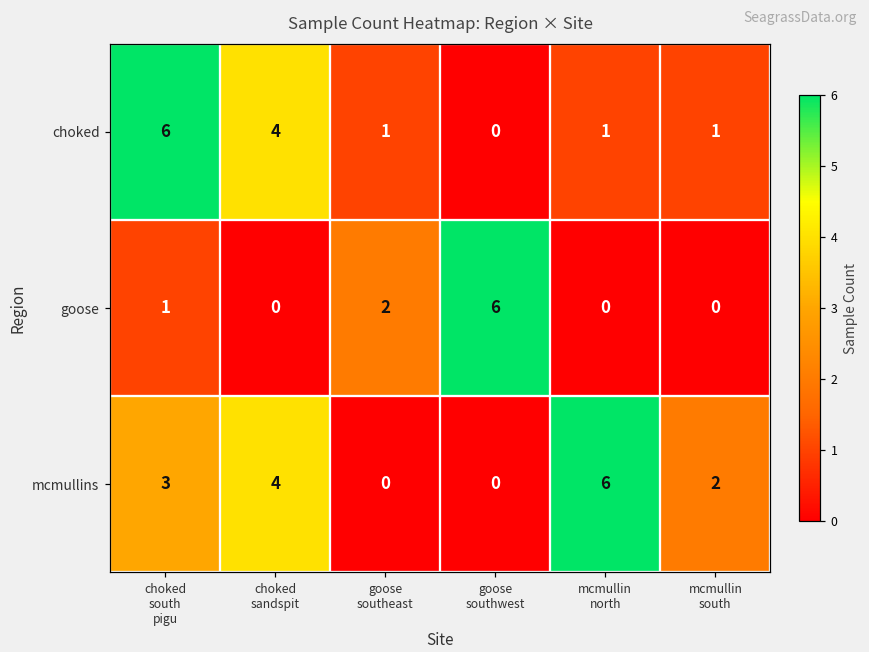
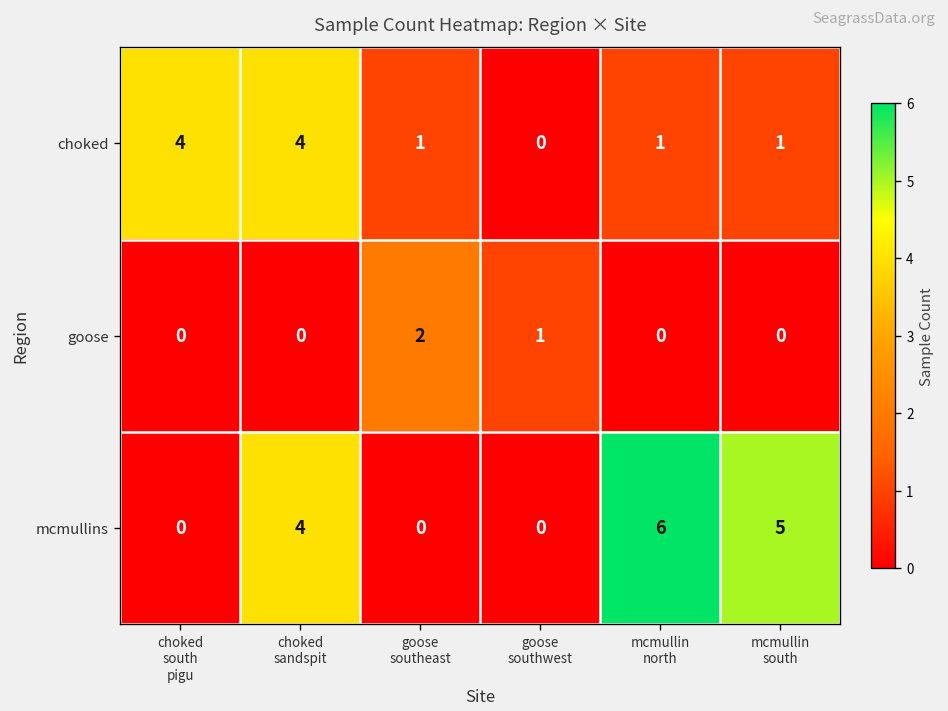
  {
    "choked": {
-     "choked south pigu": 6,
+     "choked south pigu": 4,
      "choked sandspit": 4,
      "goose southeast": 1,
      "goose southwest": 0,
      "mcmullin north": 1,
      "mcmullin south": 1
    },
    "goose": {
-     "choked south pigu": 1,
+     "choked south pigu": 0,
      "choked sandspit": 0,
      "goose southeast": 2,
-     "goose southwest": 6,
+     "goose southwest": 1,
      "mcmullin north": 0,
      "mcmullin south": 0
    },
    "mcmullins": {
-     "choked south pigu": 3,
+     "choked south pigu": 0,
      "choked sandspit": 4,
      "goose southeast": 0,
      "goose southwest": 0,
      "mcmullin north": 6,
-     "mcmullin south": 2
+     "mcmullin south": 5
    }
  }
